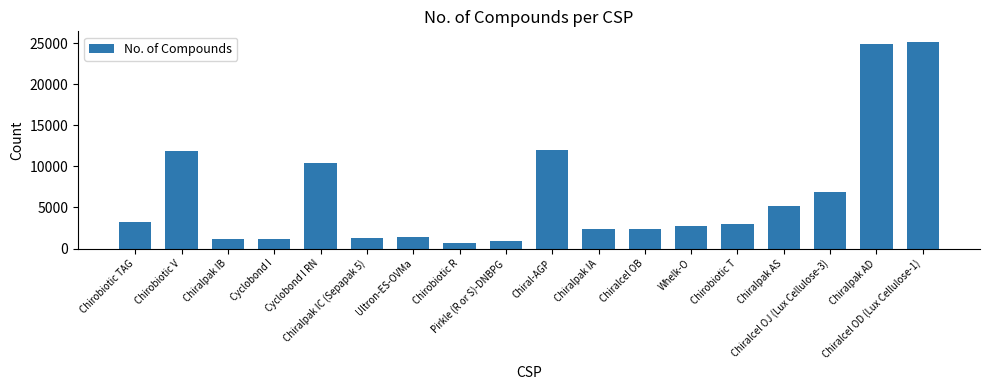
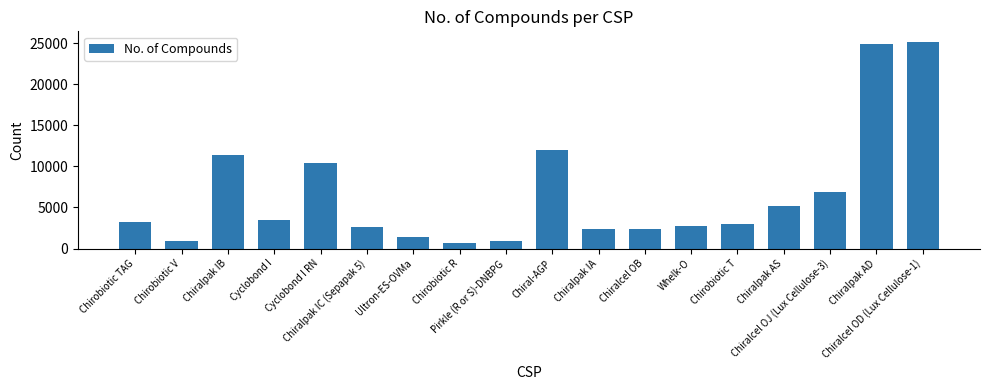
  {
    "Chirobiotic TAG": 3000,
-   "Chirobiotic V": 12000,
-   "Chiralpak IB": 1000,
-   "Cyclobond I": 1000,
+   "Chirobiotic V": 1000,
+   "Chiralpak IB": 11000,
+   "Cyclobond I": 4000,
    "Cyclobond I RN": 10000,
-   "Chiralpak IC (Sepapak 5)": 1000,
+   "Chiralpak IC (Sepapak 5)": 3000,
    "Ultron-ES-OVMa": 1000,
    "Chirobiotic R": 1000,
    "Pirkle (R or S)-DNBPG": 1000,
    "Chiral-AGP": 12000,
    "Chiralpak IA": 2000,
    "Chiralcel OB": 2000,
    "Whelk-O": 3000,
    "Chirobiotic T": 3000,
    "Chiralpak AS": 5000,
    "Chiralcel OJ (Lux Cellulose-3)": 7000,
    "Chiralpak AD": 25000,
    "Chiralcel OD (Lux Cellulose-1)": 25000
  }
